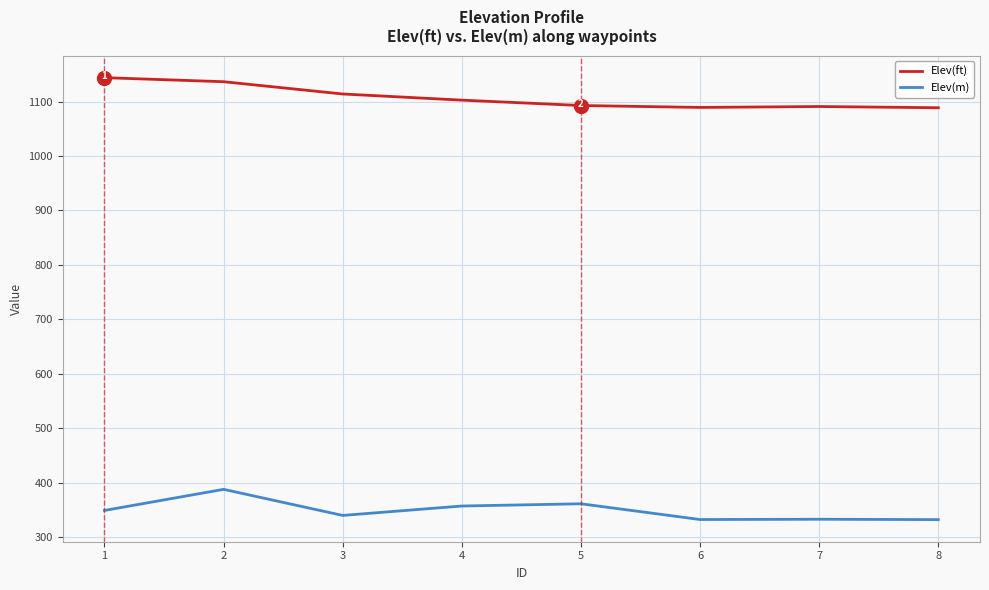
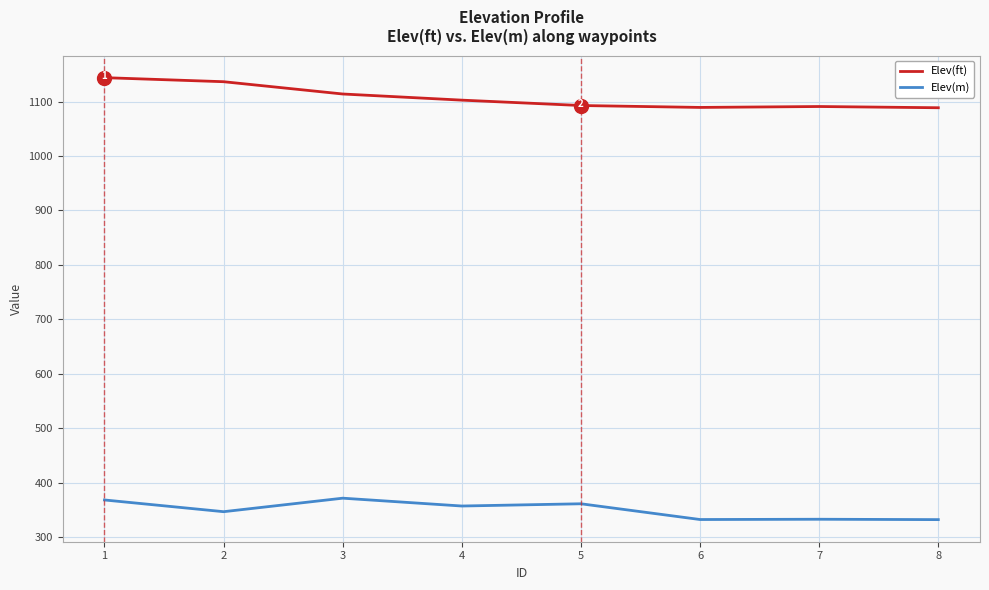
  {
    "Elev(m)": {
-     "1": 350,
-     "2": 390,
-     "3": 340,
+     "1": 370,
+     "2": 350,
+     "3": 370,
      "4": 360,
      "5": 360,
      "6": 330,
      "7": 330,
      "8": 330
    }
  }
